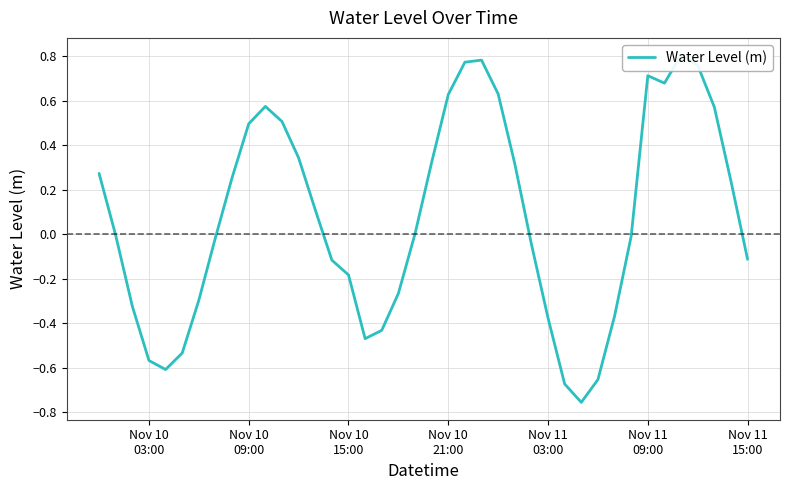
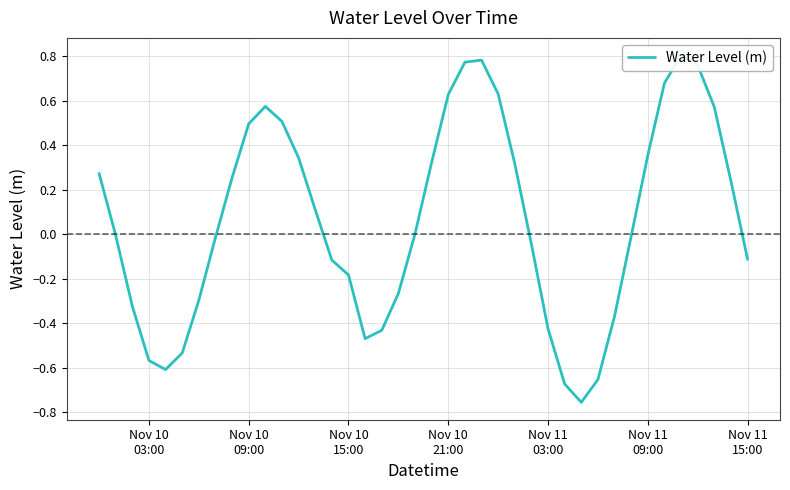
  {
    "Nov 10 03:00": -0.57,
    "Nov 10 09:00": 0.50,
    "Nov 10 15:00": -0.18,
    "Nov 10 21:00": 0.63,
-   "Nov 11 03:00": -0.38,
-   "Nov 11 09:00": 0.71,
+   "Nov 11 03:00": -0.42,
+   "Nov 11 09:00": 0.36,
    "Nov 11 15:00": -0.11
  }
